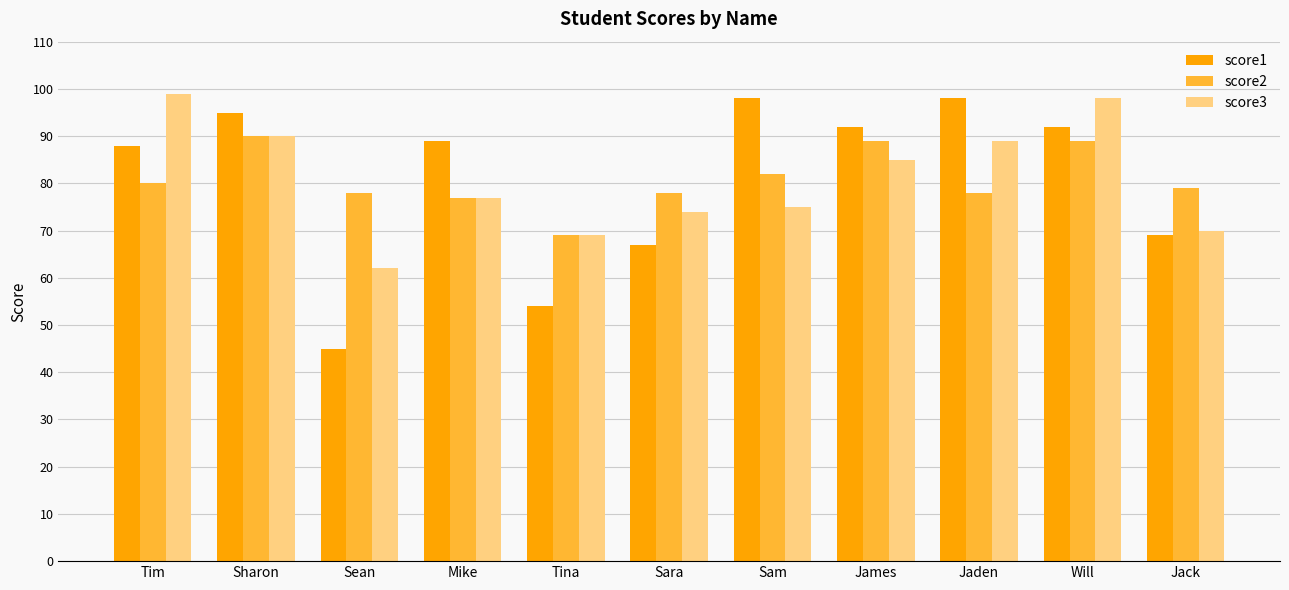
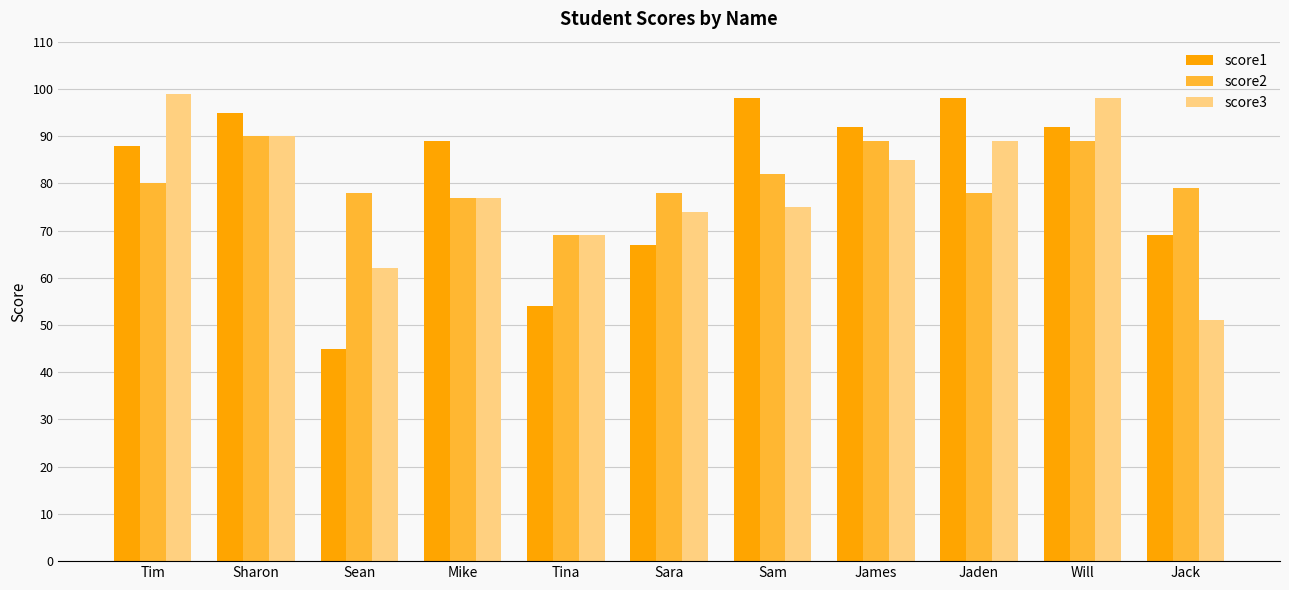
  {
    "score3": {
      "Tim": 99,
      "Sharon": 90,
      "Sean": 62,
      "Mike": 77,
      "Tina": 69,
      "Sara": 74,
      "Sam": 75,
      "James": 85,
      "Jaden": 89,
      "Will": 98,
-     "Jack": 70
+     "Jack": 51
    }
  }
